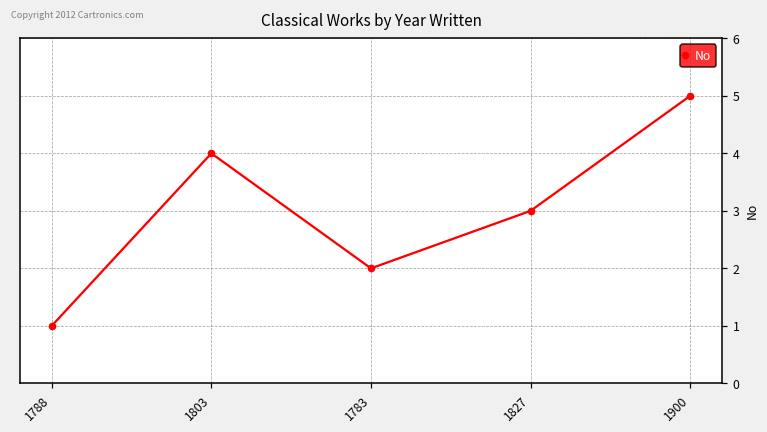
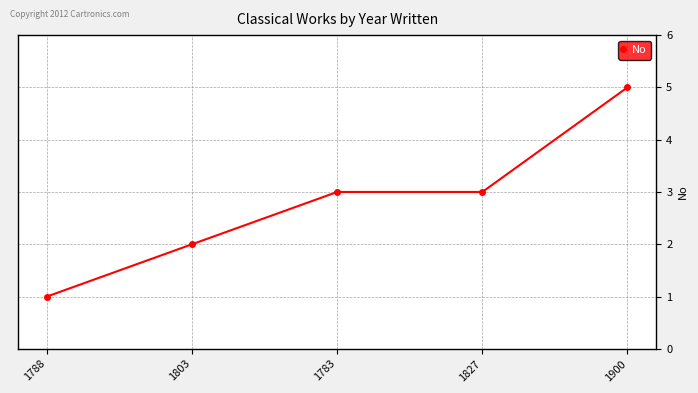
  {
    "1788": 1,
-   "1803": 4,
-   "1783": 2,
+   "1803": 2,
+   "1783": 3,
    "1827": 3,
    "1900": 5
  }
